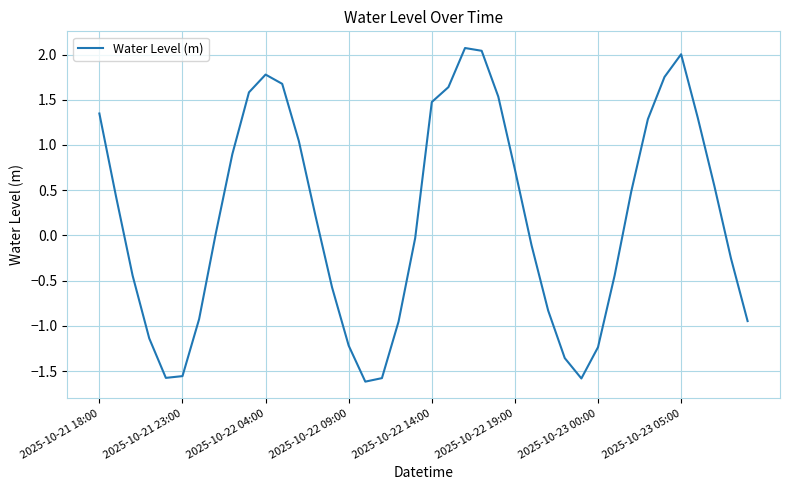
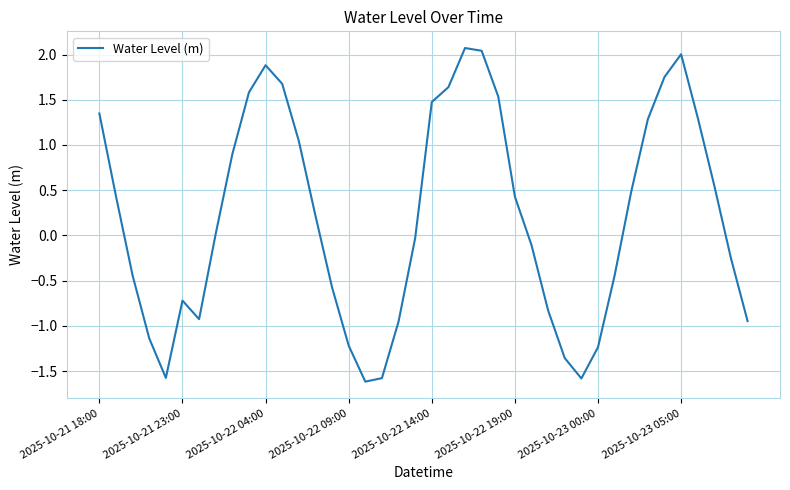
  {
    "2025-10-21 18:00": 1.3,
-   "2025-10-21 23:00": -1.6,
-   "2025-10-22 04:00": 1.8,
+   "2025-10-21 23:00": -0.7,
+   "2025-10-22 04:00": 1.9,
    "2025-10-22 09:00": -1.2,
    "2025-10-22 14:00": 1.5,
-   "2025-10-22 19:00": 0.7,
+   "2025-10-22 19:00": 0.4,
    "2025-10-23 00:00": -1.2,
    "2025-10-23 05:00": 2.0
  }
